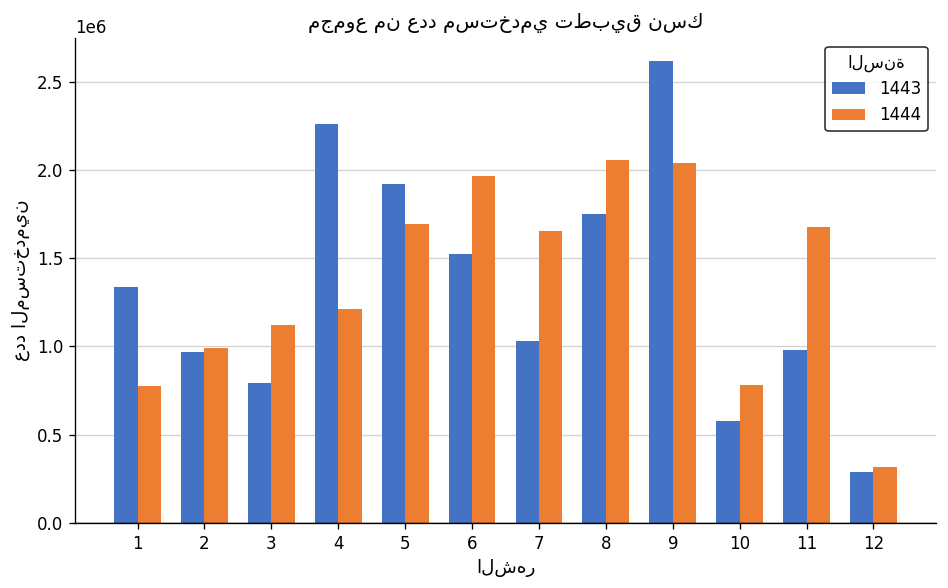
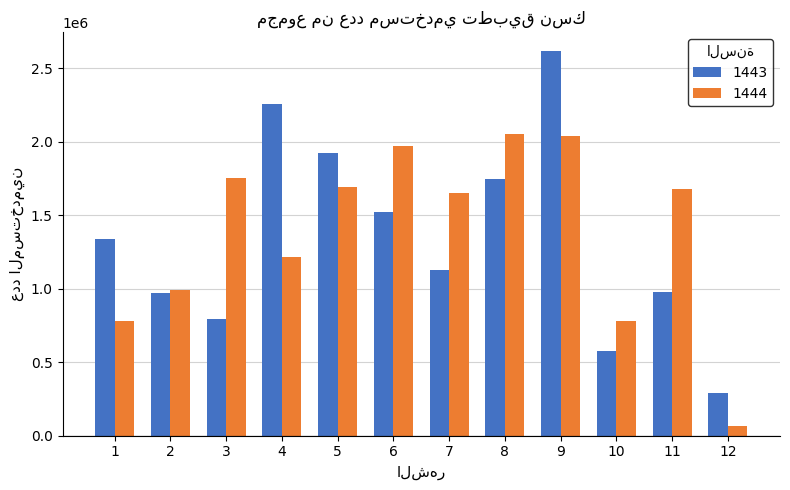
  {
    "1443": {
      "1": 1340000,
      "2": 970000,
      "3": 790000,
      "4": 2260000,
      "5": 1920000,
      "6": 1520000,
-     "7": 1030000,
+     "7": 1130000,
      "8": 1750000,
      "9": 2620000,
      "10": 580000,
      "11": 980000,
      "12": 290000
    },
    "1444": {
      "1": 780000,
      "2": 990000,
-     "3": 1120000,
+     "3": 1750000,
      "4": 1210000,
      "5": 1690000,
      "6": 1970000,
      "7": 1650000,
      "8": 2060000,
      "9": 2040000,
      "10": 780000,
      "11": 1680000,
-     "12": 310000
+     "12": 60000
    }
  }
